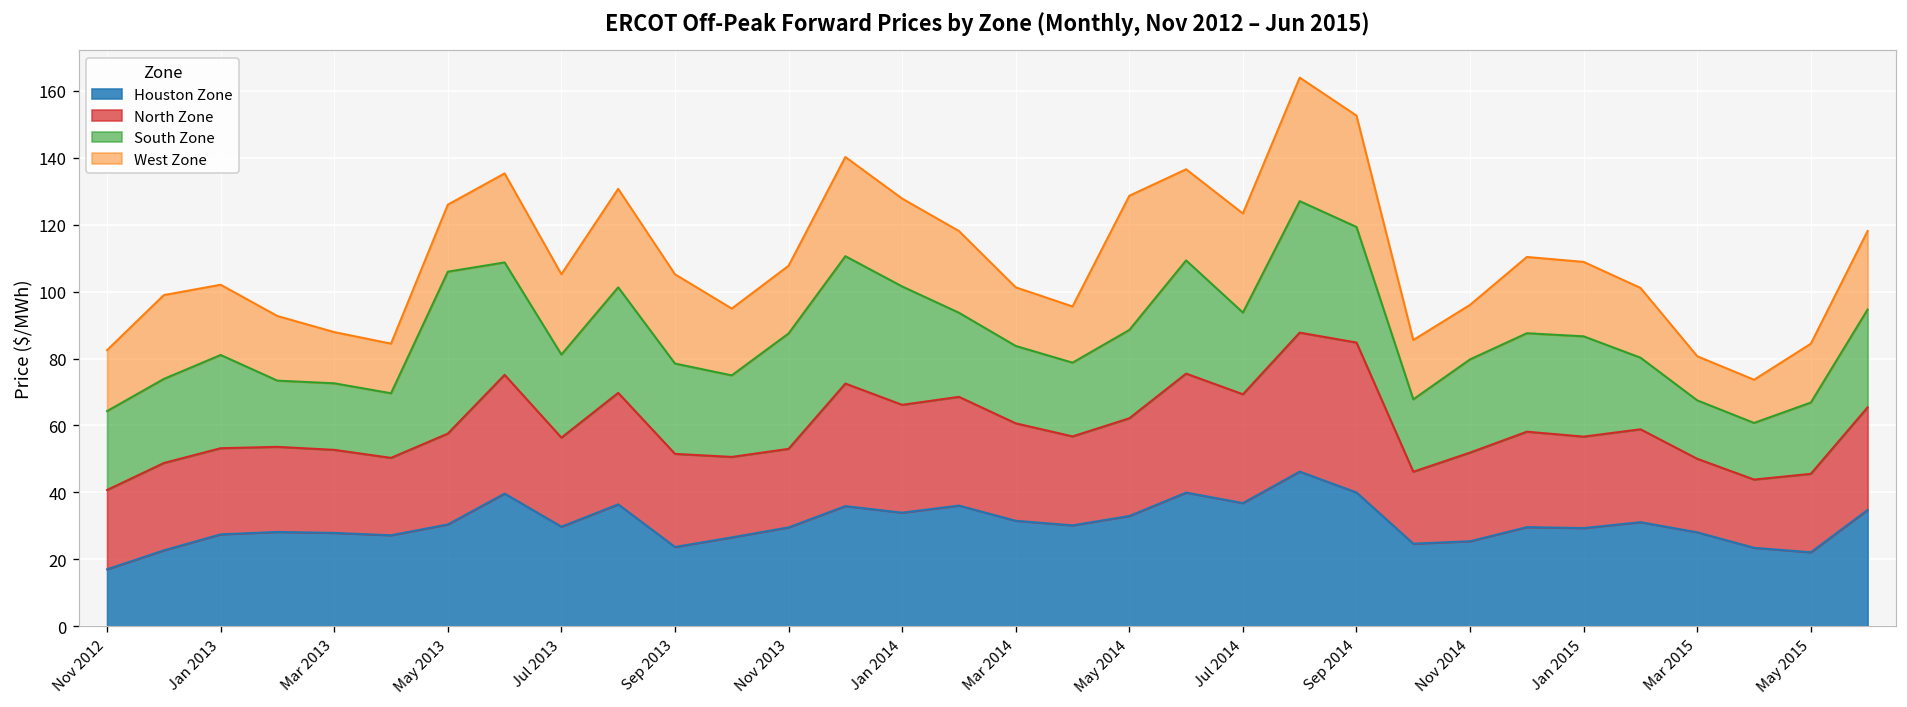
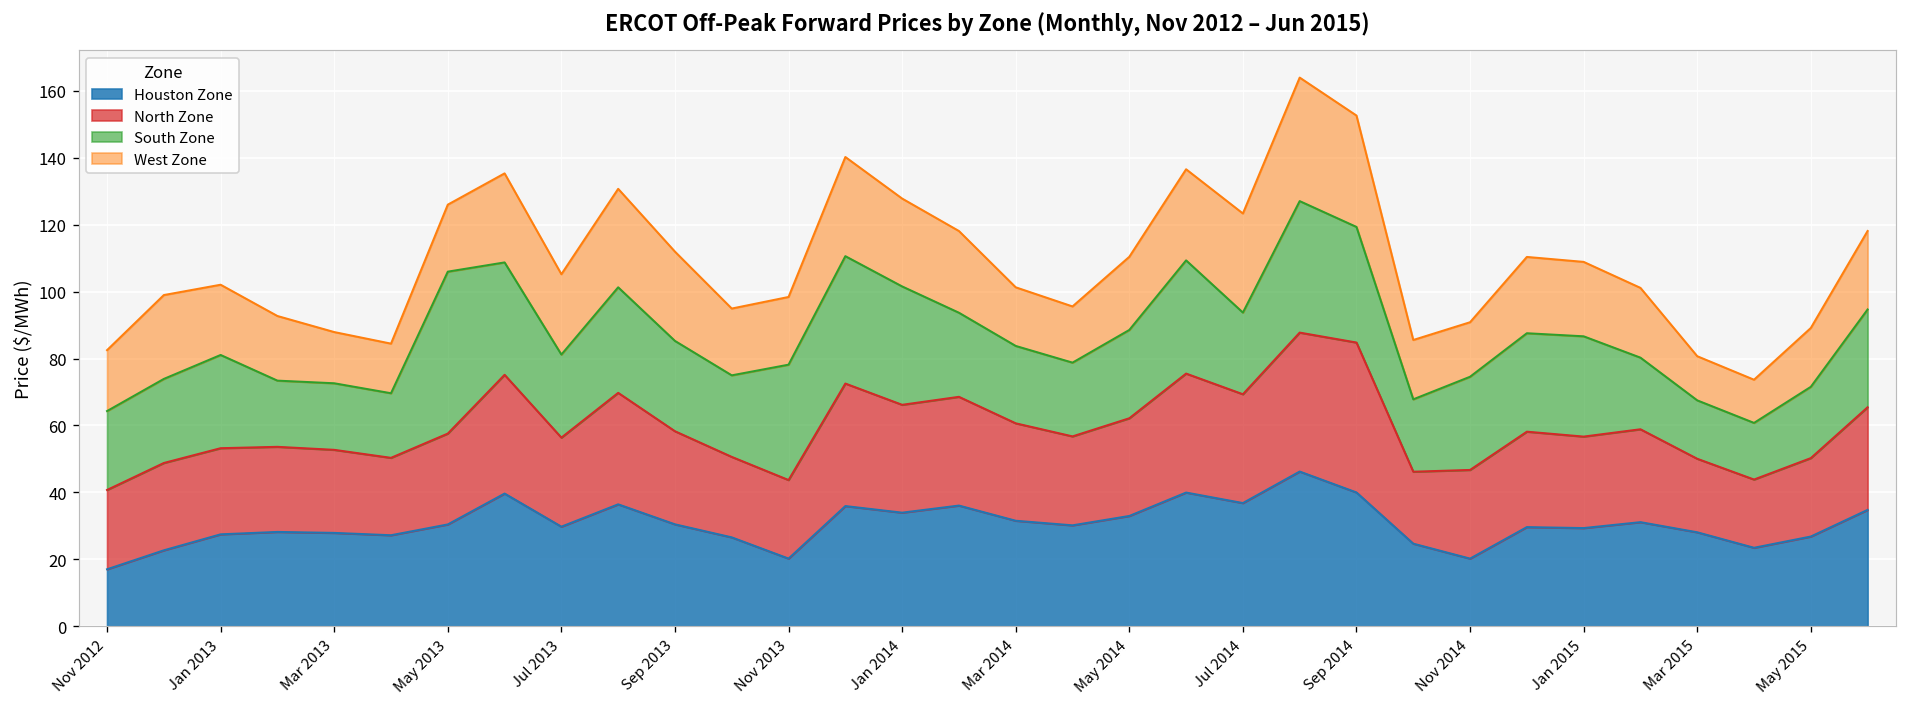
  {
    "Houston Zone": {
      "Nov 2012": 17,
      "Jan 2013": 27,
      "Mar 2013": 28,
      "May 2013": 30,
      "Jul 2013": 30,
-     "Sep 2013": 24,
-     "Nov 2013": 30,
+     "Sep 2013": 30,
+     "Nov 2013": 20,
      "Jan 2014": 34,
      "Mar 2014": 32,
      "May 2014": 33,
      "Jul 2014": 37,
      "Sep 2014": 40,
-     "Nov 2014": 25,
+     "Nov 2014": 20,
      "Jan 2015": 29,
      "Mar 2015": 28,
-     "May 2015": 22
+     "May 2015": 27
    },
    "North Zone": {
      "Nov 2012": 24,
      "Jan 2013": 26,
      "Mar 2013": 25,
      "May 2013": 27,
      "Jul 2013": 27,
      "Sep 2013": 28,
      "Nov 2013": 23,
      "Jan 2014": 32,
      "Mar 2014": 29,
      "May 2014": 29,
      "Jul 2014": 33,
      "Sep 2014": 45,
      "Nov 2014": 27,
      "Jan 2015": 27,
      "Mar 2015": 22,
      "May 2015": 23
    },
    "South Zone": {
      "Nov 2012": 24,
      "Jan 2013": 28,
      "Mar 2013": 20,
      "May 2013": 48,
      "Jul 2013": 25,
      "Sep 2013": 27,
      "Nov 2013": 34,
      "Jan 2014": 35,
      "Mar 2014": 23,
      "May 2014": 26,
      "Jul 2014": 24,
      "Sep 2014": 35,
      "Nov 2014": 28,
      "Jan 2015": 30,
      "Mar 2015": 17,
      "May 2015": 21
    },
    "West Zone": {
      "Nov 2012": 18,
      "Jan 2013": 21,
      "Mar 2013": 15,
      "May 2013": 20,
      "Jul 2013": 24,
      "Sep 2013": 27,
      "Nov 2013": 20,
      "Jan 2014": 26,
      "Mar 2014": 18,
-     "May 2014": 40,
+     "May 2014": 22,
      "Jul 2014": 30,
      "Sep 2014": 33,
      "Nov 2014": 16,
      "Jan 2015": 22,
      "Mar 2015": 13,
      "May 2015": 18
    }
  }
